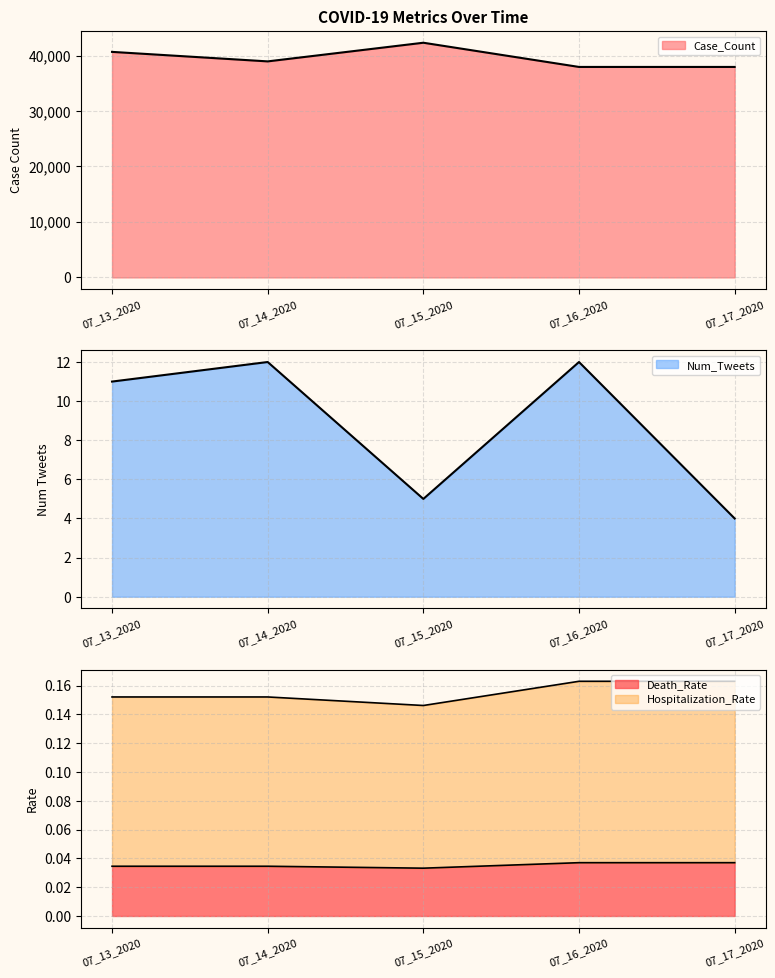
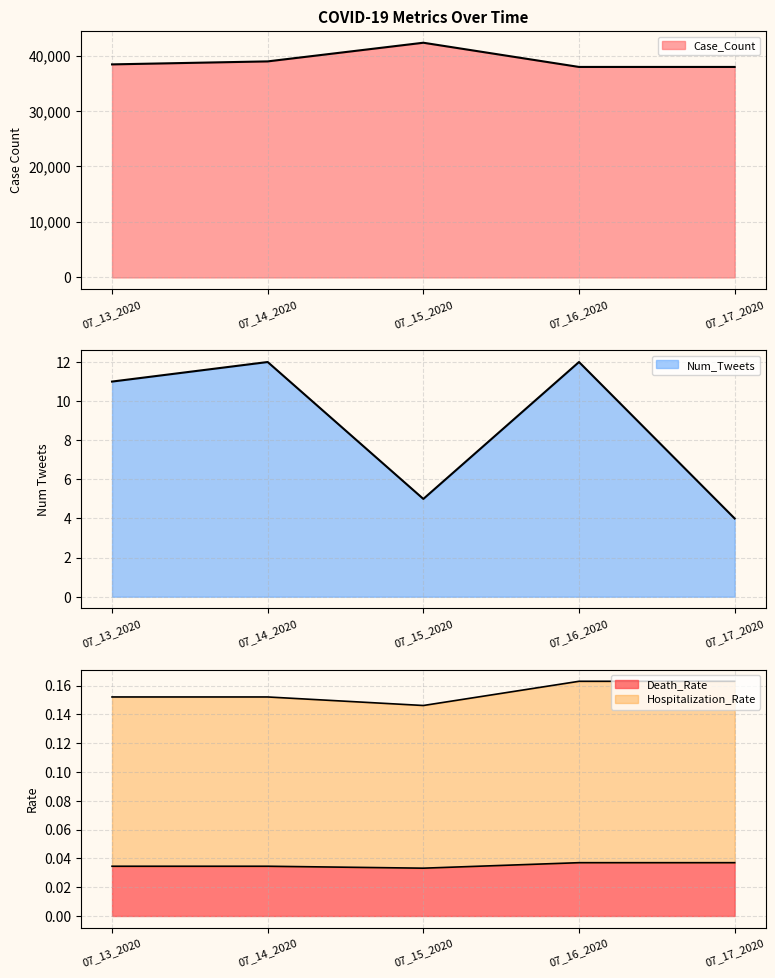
  {
    "COVID-19 Metrics Over Time": {
-     "07_13_2020": "41,000",
+     "07_13_2020": "38,000",
      "07_14_2020": "39,000",
      "07_15_2020": "42,000",
      "07_16_2020": "38,000",
      "07_17_2020": "38,000"
    }
  }
